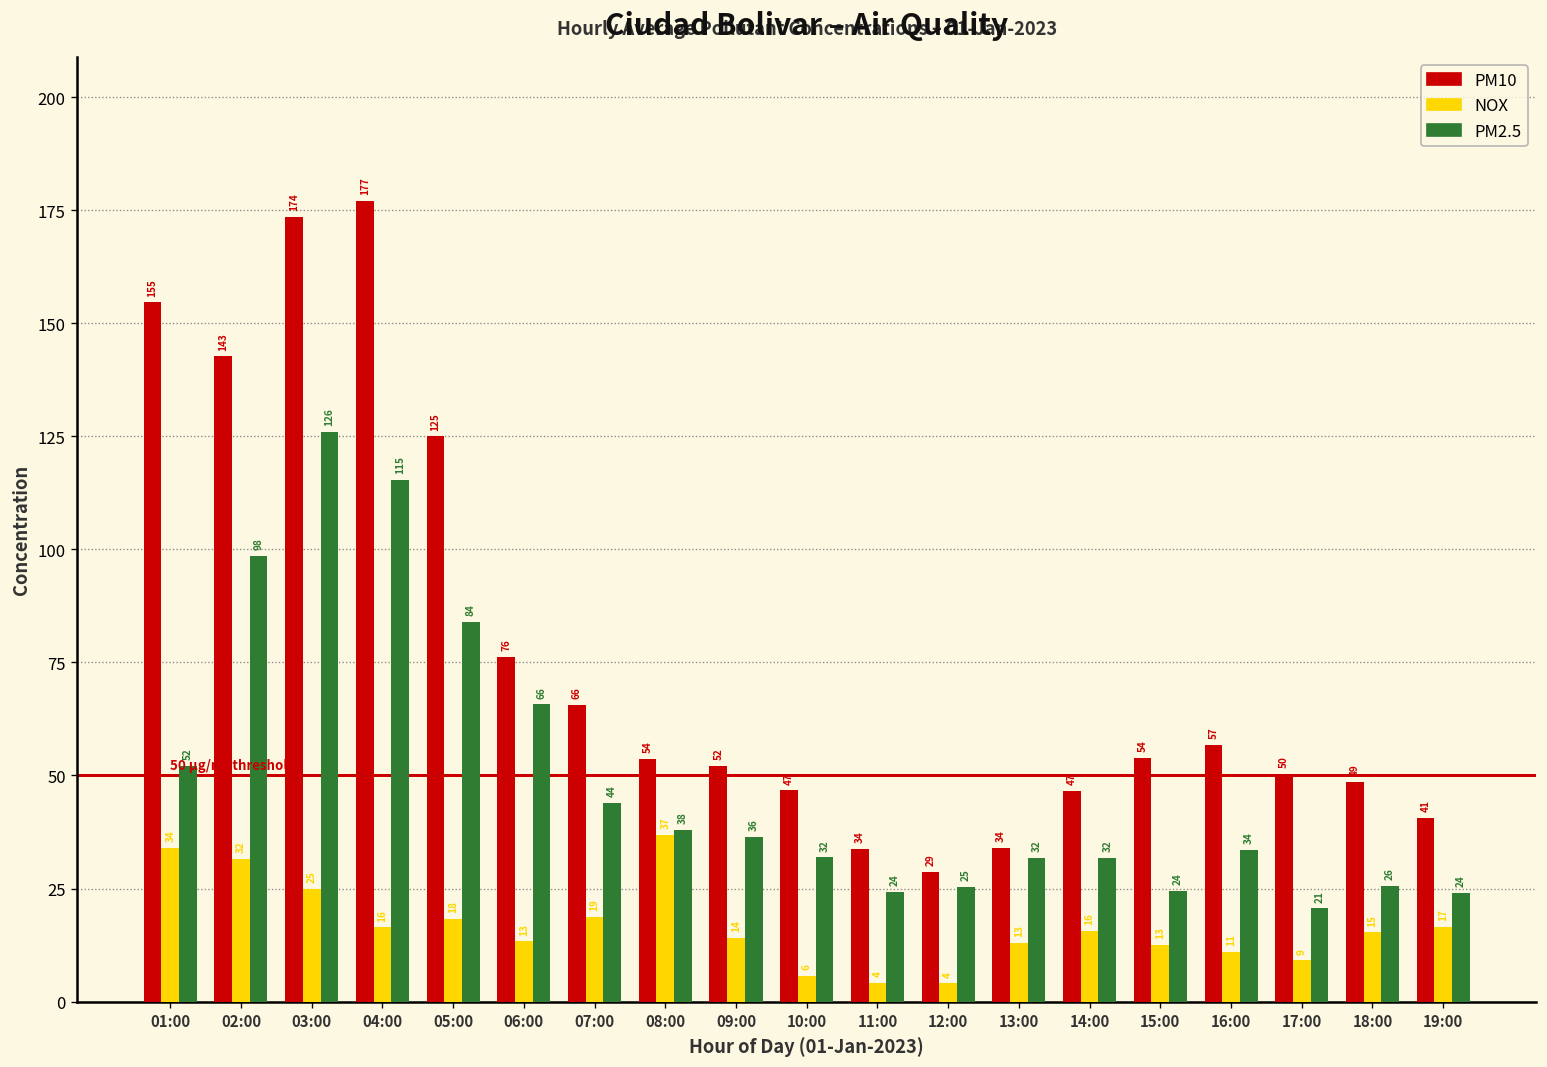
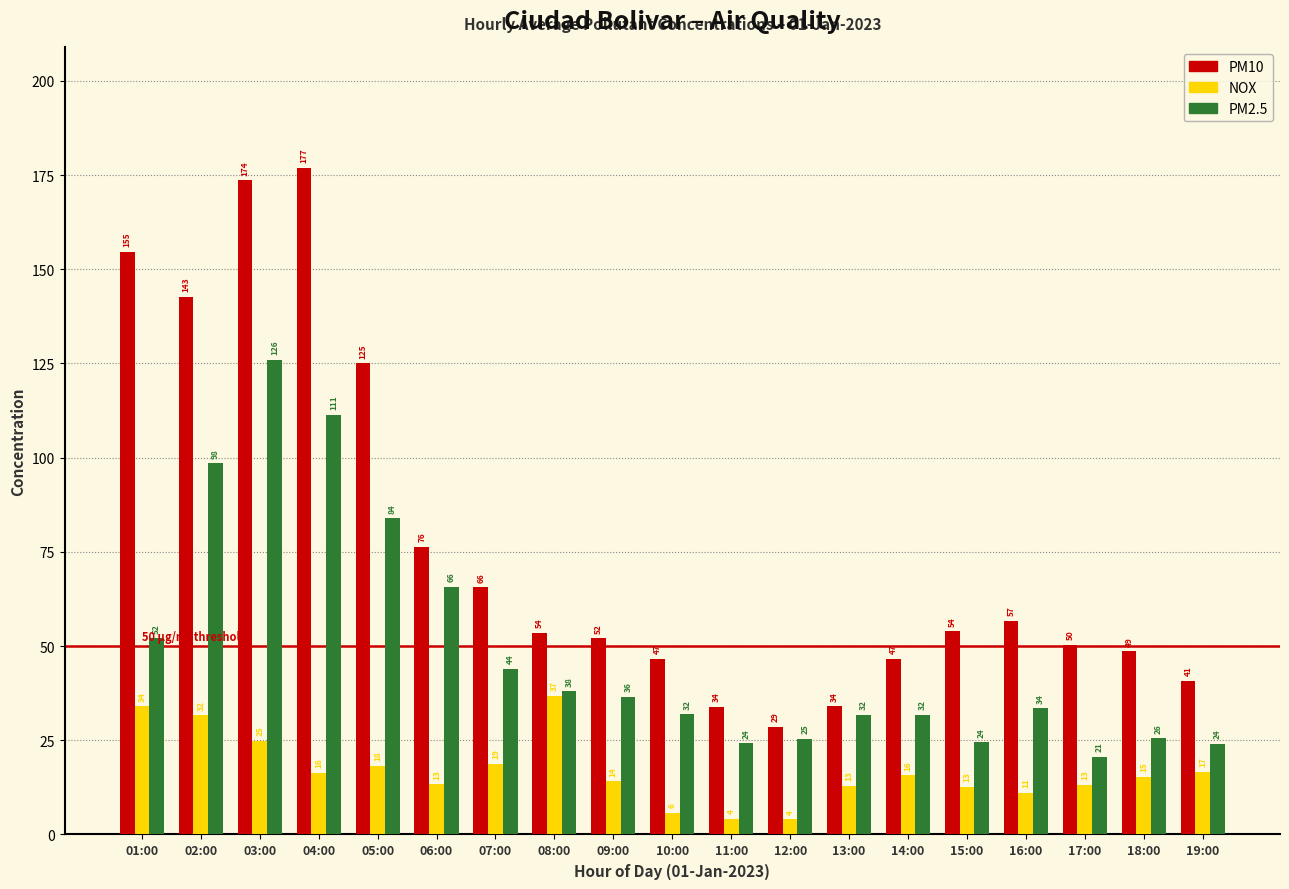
  {
    "PM10": {
      "01:00": 155,
      "02:00": 143,
      "03:00": 174,
      "04:00": 177,
      "05:00": 125,
      "06:00": 76,
      "07:00": 66,
      "08:00": 54,
      "09:00": 52,
      "10:00": 47,
      "11:00": 34,
      "12:00": 29,
      "13:00": 34,
      "14:00": 47,
      "15:00": 54,
      "16:00": 57,
      "17:00": 50,
      "18:00": 49,
      "19:00": 41
    },
    "NOX": {
      "01:00": 34,
      "02:00": 32,
      "03:00": 25,
      "04:00": 16,
      "05:00": 18,
      "06:00": 13,
      "07:00": 19,
      "08:00": 37,
      "09:00": 14,
      "10:00": 6,
      "11:00": 4,
      "12:00": 4,
      "13:00": 13,
      "14:00": 16,
      "15:00": 13,
      "16:00": 11,
-     "17:00": 9,
+     "17:00": 13,
      "18:00": 15,
      "19:00": 17
    },
    "PM2.5": {
      "02:00": 98,
      "03:00": 126,
-     "04:00": 115,
+     "04:00": 111,
      "05:00": 84,
      "06:00": 66,
      "07:00": 44,
      "08:00": 38,
      "09:00": 36,
      "10:00": 32,
      "11:00": 24,
      "12:00": 25,
      "13:00": 32,
      "14:00": 32,
      "15:00": 24,
      "16:00": 34,
      "17:00": 21,
      "18:00": 26,
      "19:00": 24
    }
  }
